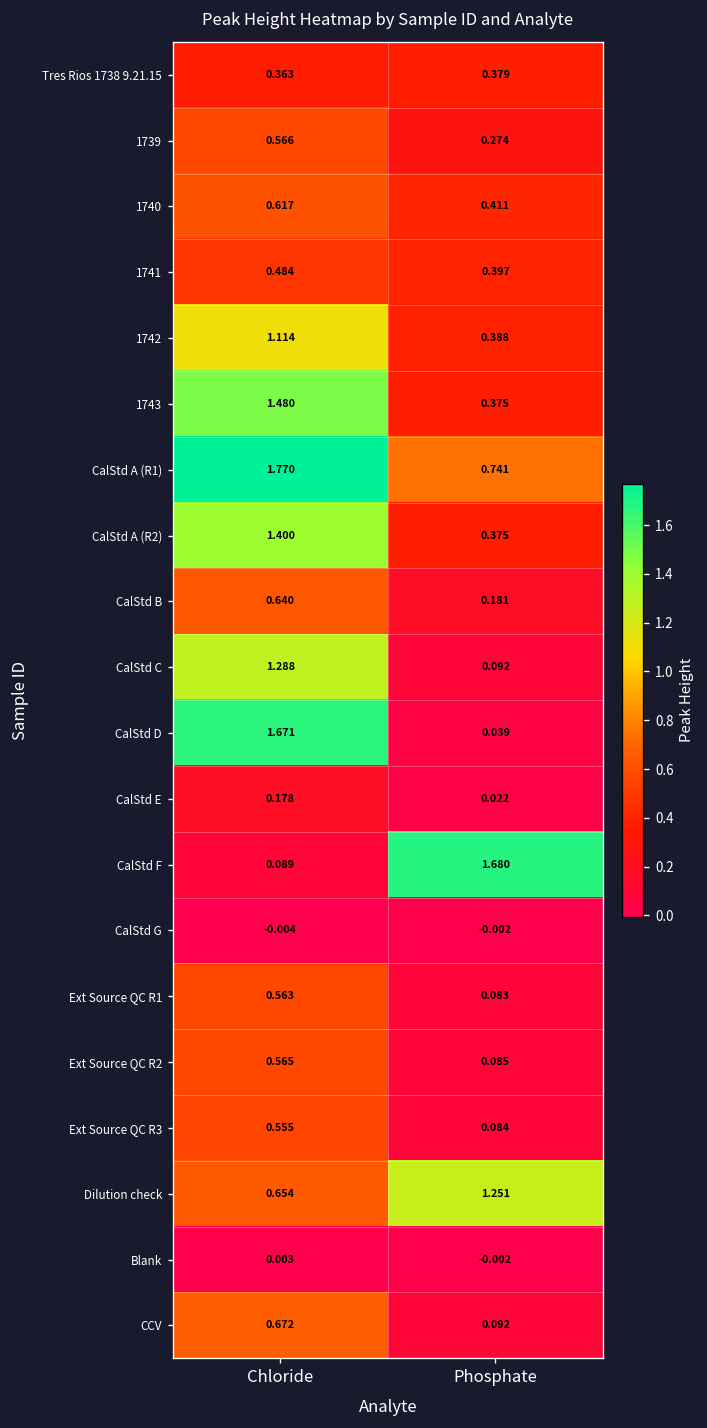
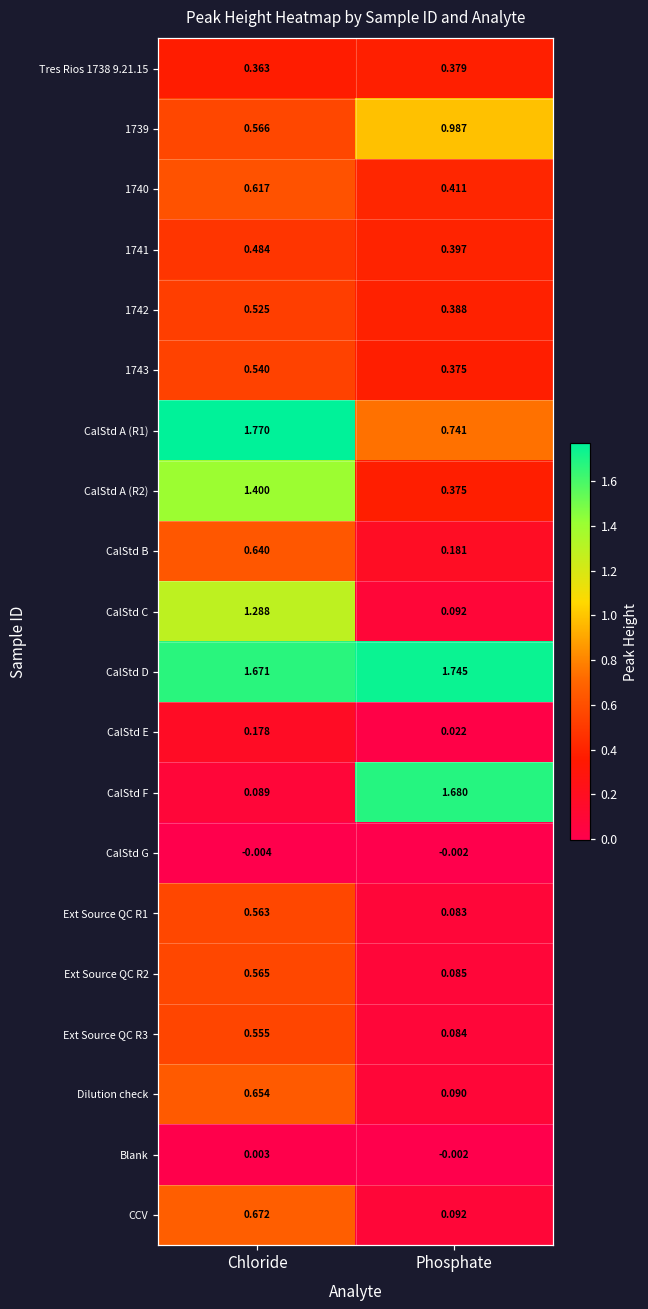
  {
    "Tres Rios 1738 9.21.15": {
      "Chloride": 0.363,
      "Phosphate": 0.379
    },
    "1739": {
      "Chloride": 0.566,
-     "Phosphate": 0.274
+     "Phosphate": 0.987
    },
    "1740": {
      "Chloride": 0.617,
      "Phosphate": 0.411
    },
    "1741": {
      "Chloride": 0.484,
      "Phosphate": 0.397
    },
    "1742": {
-     "Chloride": 1.114,
+     "Chloride": 0.525,
      "Phosphate": 0.388
    },
    "1743": {
-     "Chloride": 1.480,
+     "Chloride": 0.540,
      "Phosphate": 0.375
    },
    "CalStd A (R1)": {
      "Chloride": 1.770,
      "Phosphate": 0.741
    },
    "CalStd A (R2)": {
      "Chloride": 1.400,
      "Phosphate": 0.375
    },
    "CalStd B": {
      "Chloride": 0.640,
      "Phosphate": 0.181
    },
    "CalStd C": {
      "Chloride": 1.288,
      "Phosphate": 0.092
    },
    "CalStd D": {
      "Chloride": 1.671,
-     "Phosphate": 0.039
+     "Phosphate": 1.745
    },
    "CalStd E": {
      "Chloride": 0.178,
      "Phosphate": 0.022
    },
    "CalStd F": {
      "Chloride": 0.089,
      "Phosphate": 1.680
    },
    "CalStd G": {
      "Chloride": -0.004,
      "Phosphate": -0.002
    },
    "Ext Source QC R1": {
      "Chloride": 0.563,
      "Phosphate": 0.083
    },
    "Ext Source QC R2": {
      "Chloride": 0.565,
      "Phosphate": 0.085
    },
    "Ext Source QC R3": {
      "Chloride": 0.555,
      "Phosphate": 0.084
    },
    "Dilution check": {
      "Chloride": 0.654,
-     "Phosphate": 1.251
+     "Phosphate": 0.090
    },
    "Blank": {
      "Chloride": 0.003,
      "Phosphate": -0.002
    },
    "CCV": {
      "Chloride": 0.672,
      "Phosphate": 0.092
    }
  }
